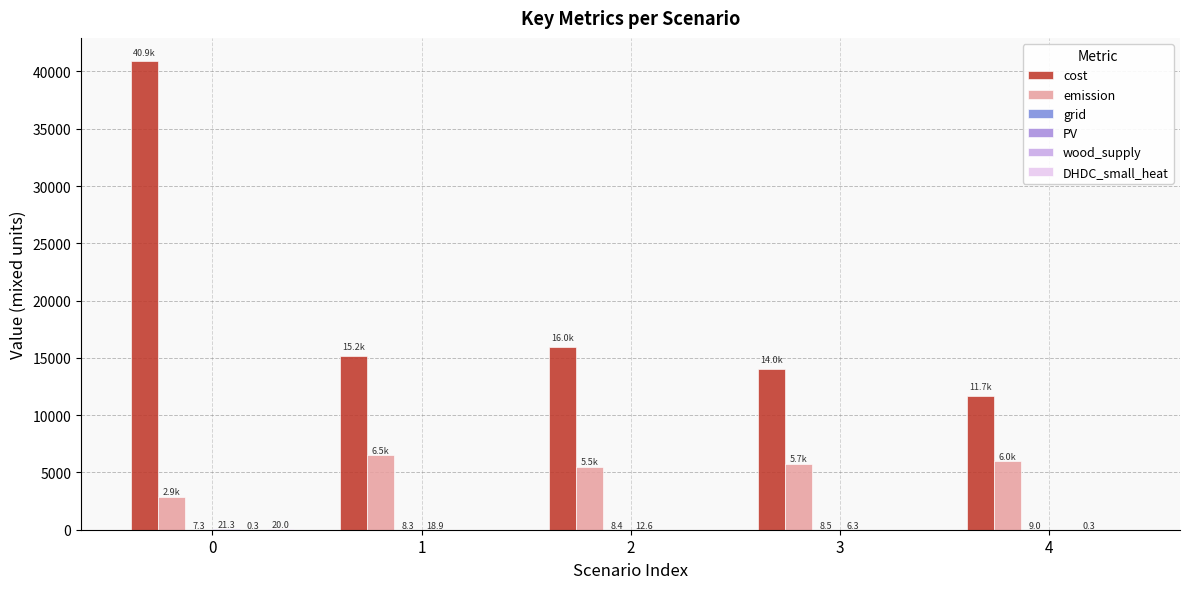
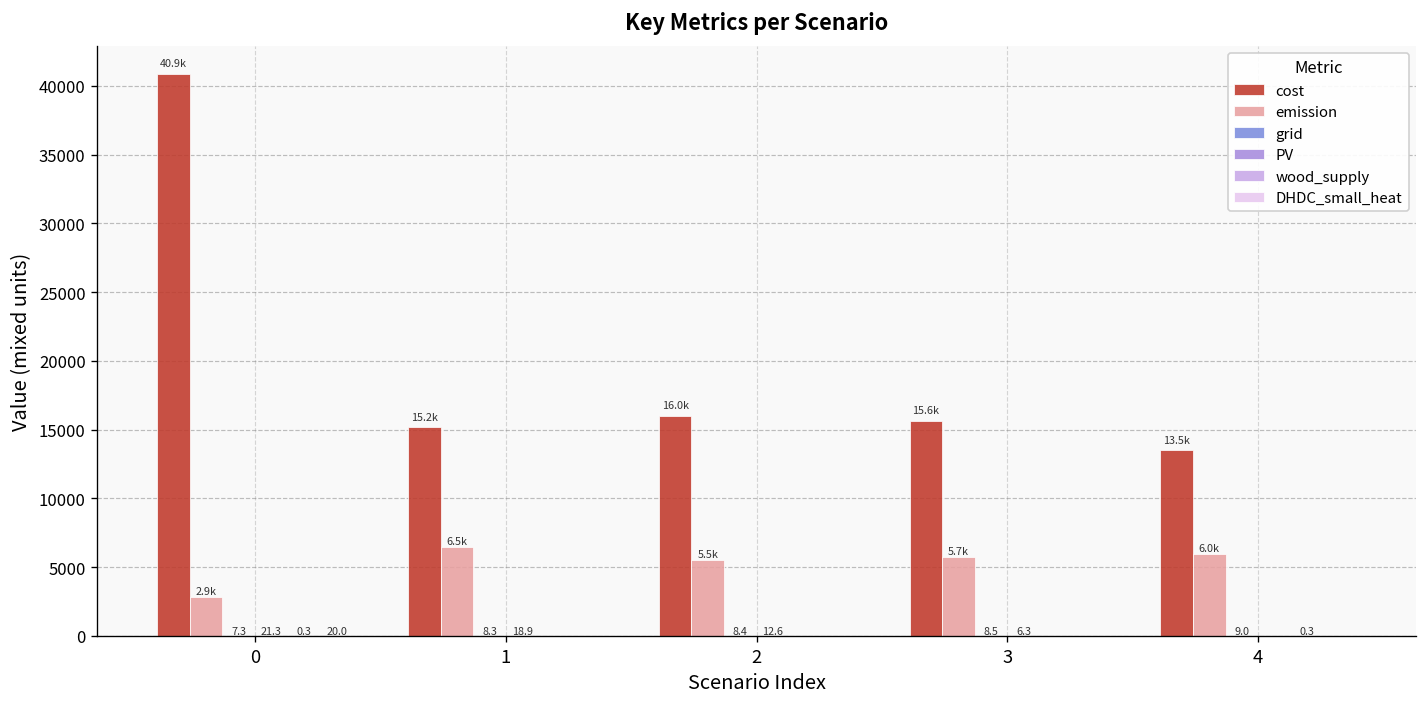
  {
    "cost": {
      "0": "40.9k",
      "1": "15.2k",
      "2": "16.0k",
-     "3": "14.0k",
-     "4": "11.7k"
+     "3": "15.6k",
+     "4": "13.5k"
    },
    "emission": {
      "0": "2.9k",
      "1": "6.5k",
      "2": "5.5k",
      "3": "5.7k",
      "4": "6.0k"
    }
  }
